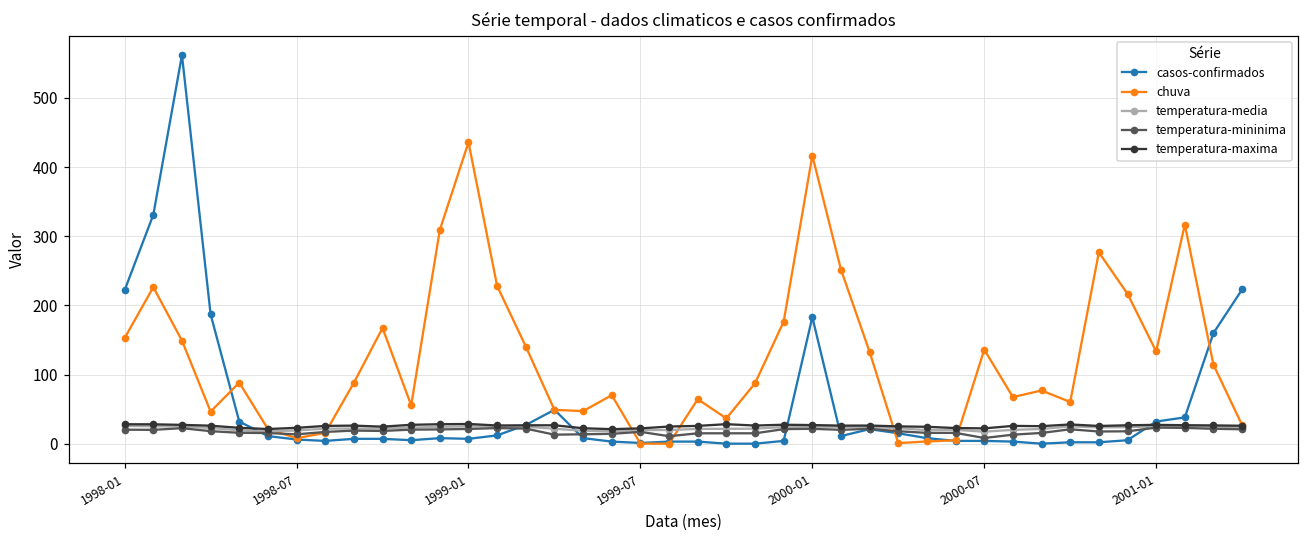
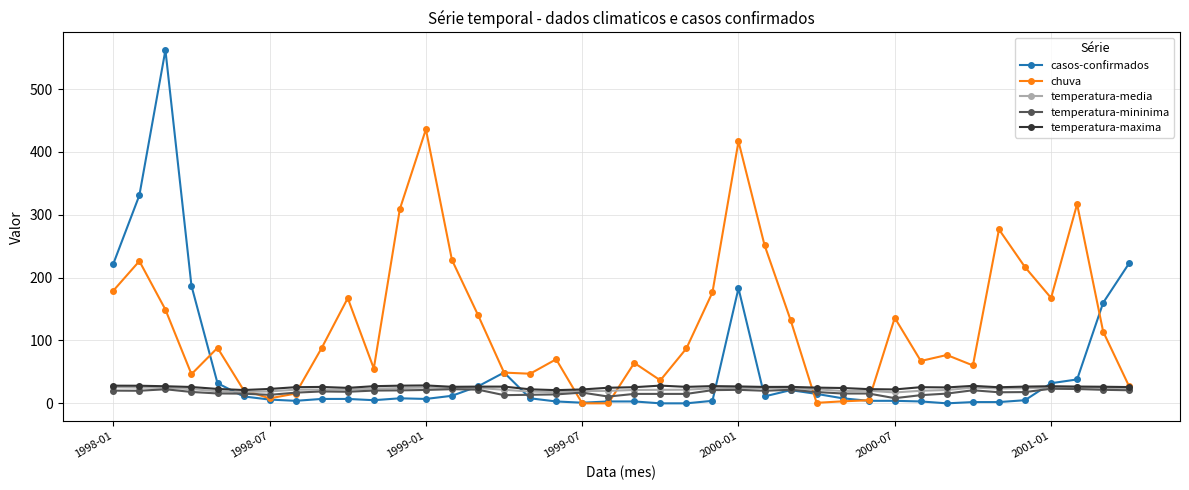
  {
    "casos-confirmados": {
      "1998-01": 220,
      "1999-01": 10,
      "2000-01": 180,
      "2000-07": 0,
      "2001-01": 30
    },
    "chuva": {
-     "1998-01": 150,
+     "1998-01": 180,
      "1999-01": 440,
      "2000-01": 420,
      "2000-07": 140,
-     "2001-01": 130
+     "2001-01": 170
    },
    "temperatura-media": {
      "2000-07": 20
    }
  }
